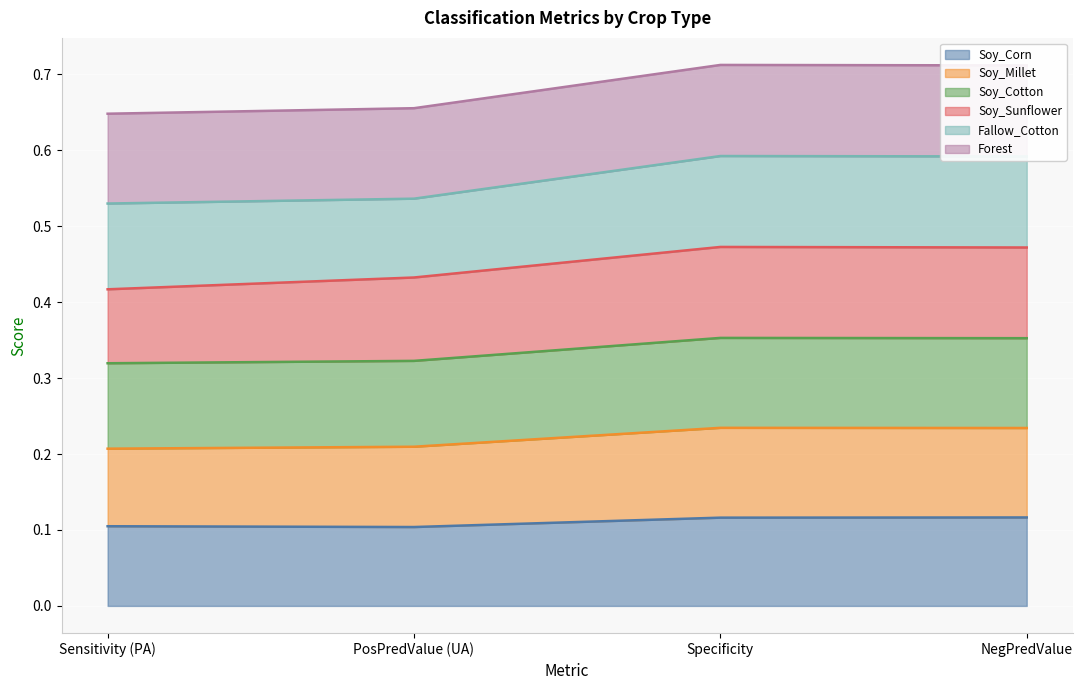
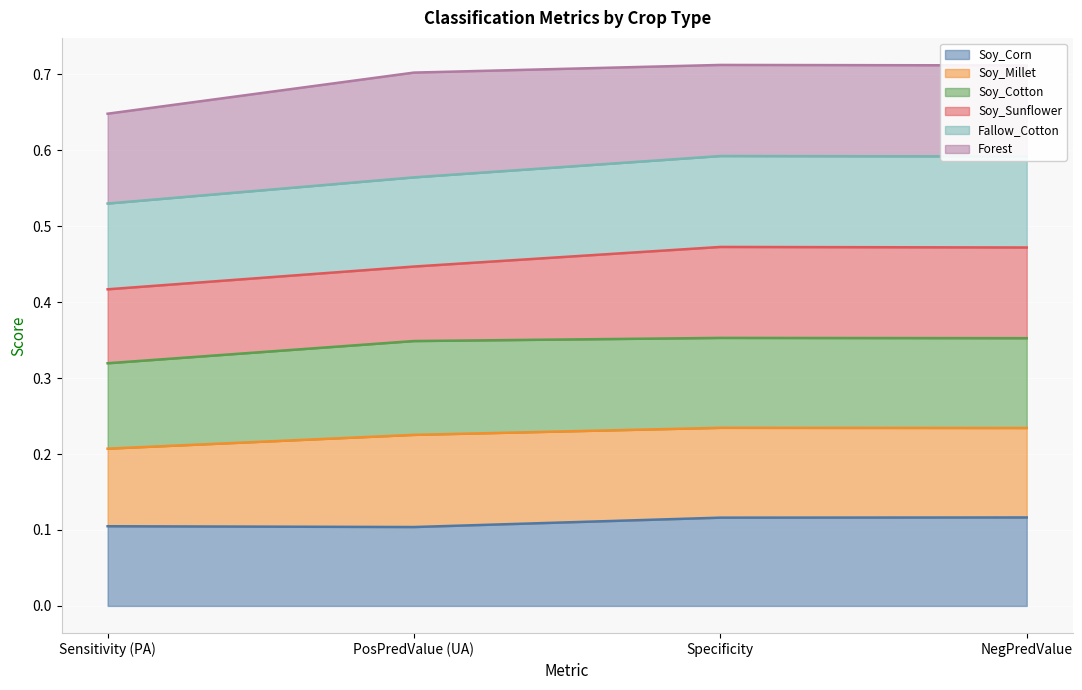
  {
    "Soy_Corn": {
      "Sensitivity (PA)": 0.10,
      "PosPredValue (UA)": 0.10,
      "Specificity": 0.12,
      "NegPredValue": 0.12
    },
    "Soy_Millet": {
      "Sensitivity (PA)": 0.10,
-     "PosPredValue (UA)": 0.11,
+     "PosPredValue (UA)": 0.12,
      "Specificity": 0.12,
      "NegPredValue": 0.12
    },
    "Soy_Cotton": {
      "Sensitivity (PA)": 0.11,
-     "PosPredValue (UA)": 0.11,
+     "PosPredValue (UA)": 0.12,
      "Specificity": 0.12,
      "NegPredValue": 0.12
    },
    "Soy_Sunflower": {
      "Sensitivity (PA)": 0.10,
-     "PosPredValue (UA)": 0.11,
+     "PosPredValue (UA)": 0.10,
      "Specificity": 0.12,
      "NegPredValue": 0.12
    },
    "Fallow_Cotton": {
      "Sensitivity (PA)": 0.11,
-     "PosPredValue (UA)": 0.10,
+     "PosPredValue (UA)": 0.12,
      "Specificity": 0.12
    },
    "Forest": {
      "Sensitivity (PA)": 0.12,
-     "PosPredValue (UA)": 0.12,
+     "PosPredValue (UA)": 0.14,
      "Specificity": 0.12
    }
  }
